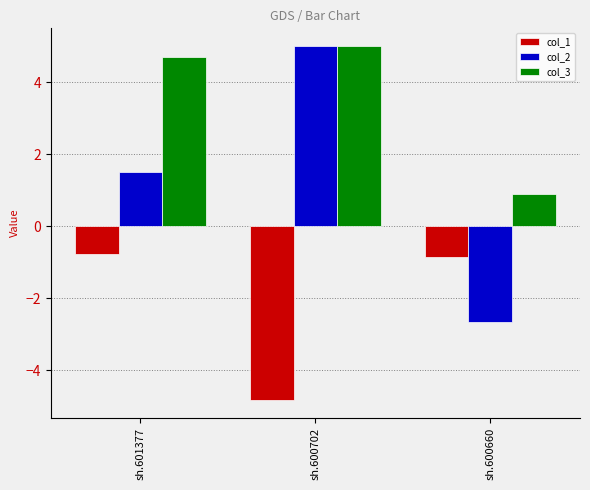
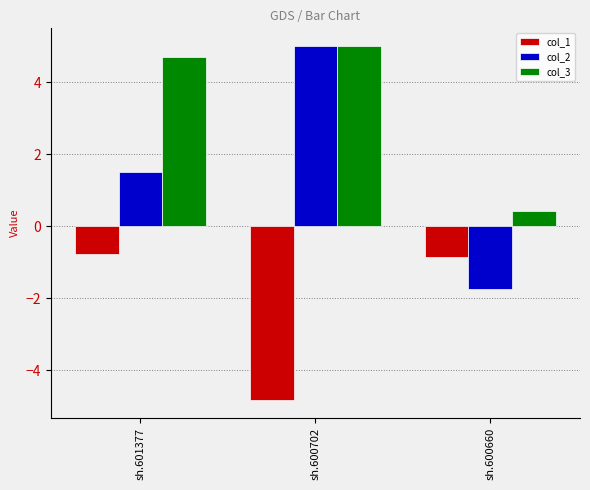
  {
    "col_1": {
      "sh.601377": -0.8,
      "sh.600702": -4.8,
      "sh.600660": -0.8
    },
    "col_2": {
      "sh.601377": 1.5,
      "sh.600702": 5.0,
-     "sh.600660": -2.7
+     "sh.600660": -1.7
    },
    "col_3": {
      "sh.601377": 4.7,
      "sh.600702": 5.0,
-     "sh.600660": 0.9
+     "sh.600660": 0.4
    }
  }
